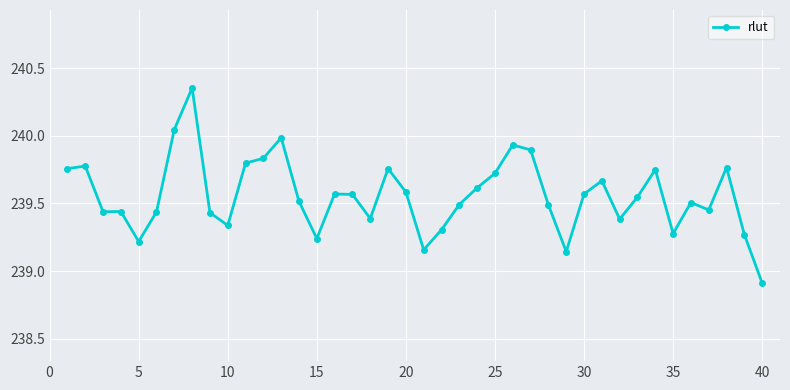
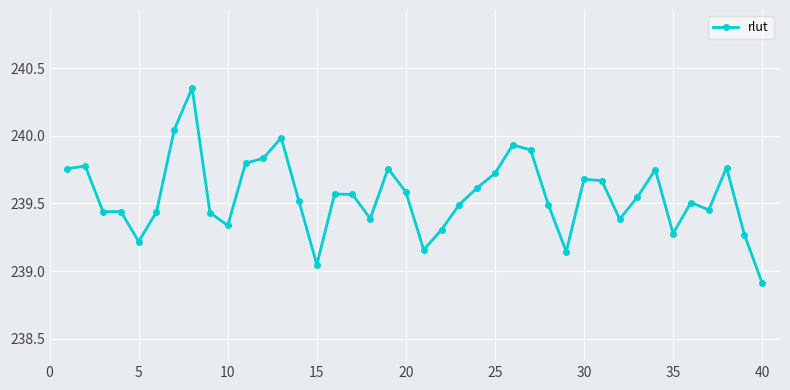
  {
    "5": 239.22,
    "10": 239.34,
-   "15": 239.24,
+   "15": 239.05,
    "20": 239.58,
    "25": 239.72,
-   "30": 239.57,
+   "30": 239.68,
    "35": 239.28,
    "40": 238.91
  }
